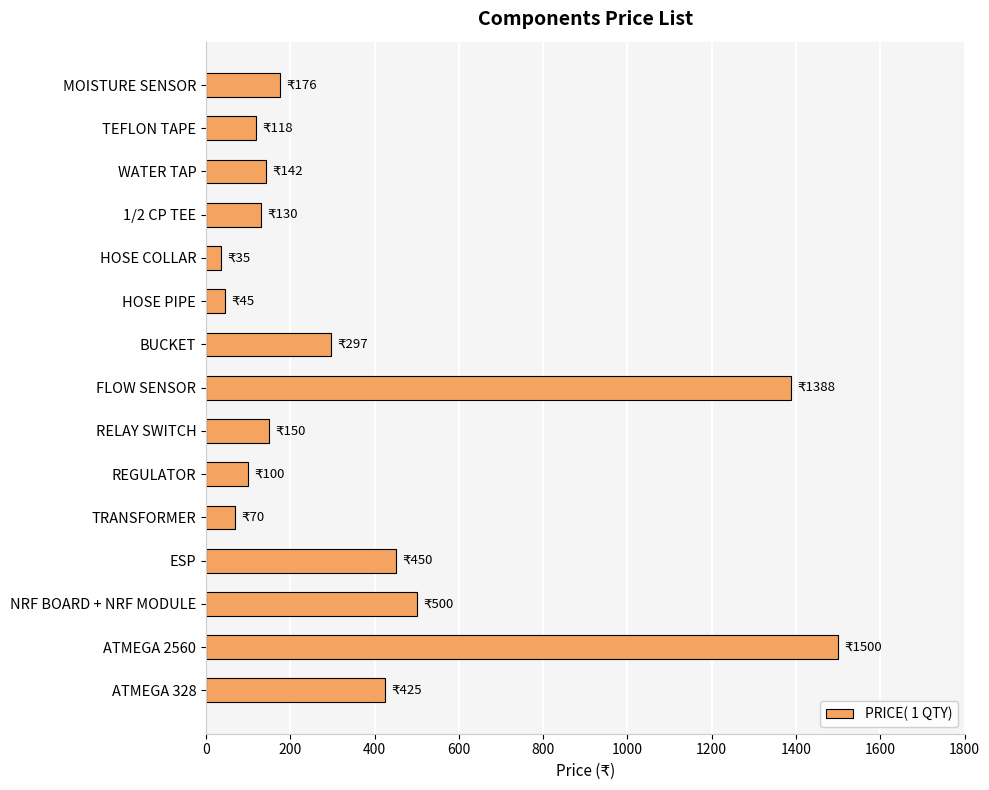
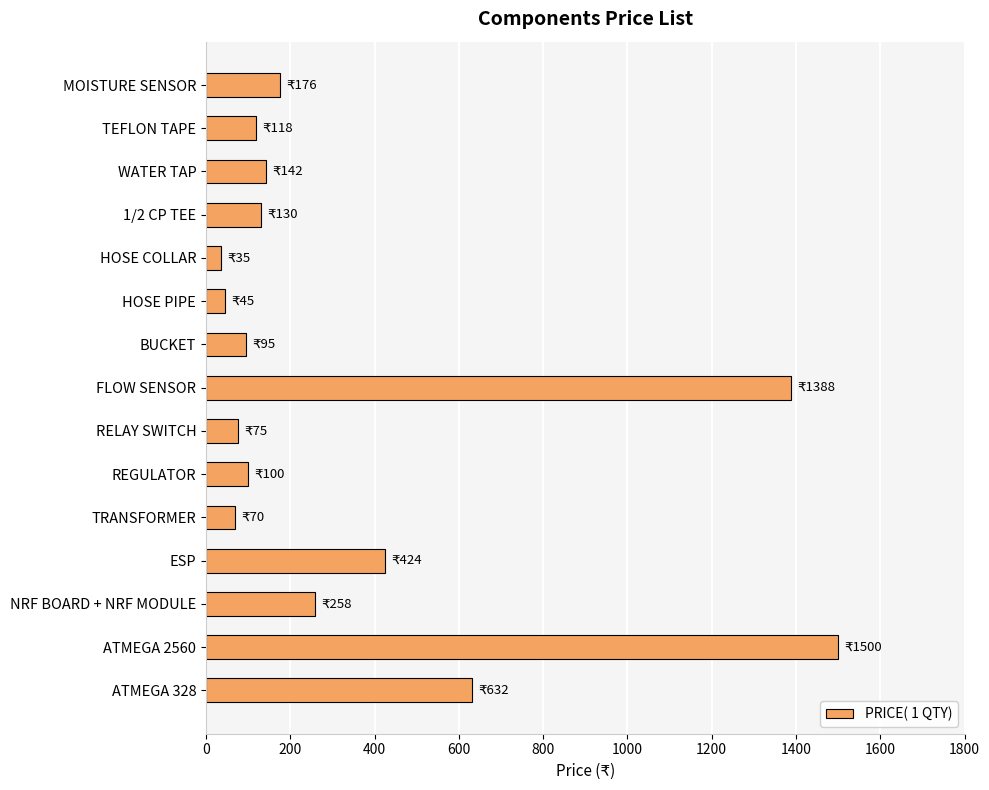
  {
    "MOISTURE SENSOR": 176,
    "TEFLON TAPE": 118,
    "WATER TAP": 142,
    "1/2 CP TEE": 130,
    "HOSE COLLAR": 35,
    "HOSE PIPE": 45,
-   "BUCKET": 297,
+   "BUCKET": 95,
    "FLOW SENSOR": 1388,
-   "RELAY SWITCH": 150,
+   "RELAY SWITCH": 75,
    "REGULATOR": 100,
    "TRANSFORMER": 70,
-   "ESP": 450,
-   "NRF BOARD + NRF MODULE": 500,
+   "ESP": 424,
+   "NRF BOARD + NRF MODULE": 258,
    "ATMEGA 2560": 1500,
-   "ATMEGA 328": 425
+   "ATMEGA 328": 632
  }
